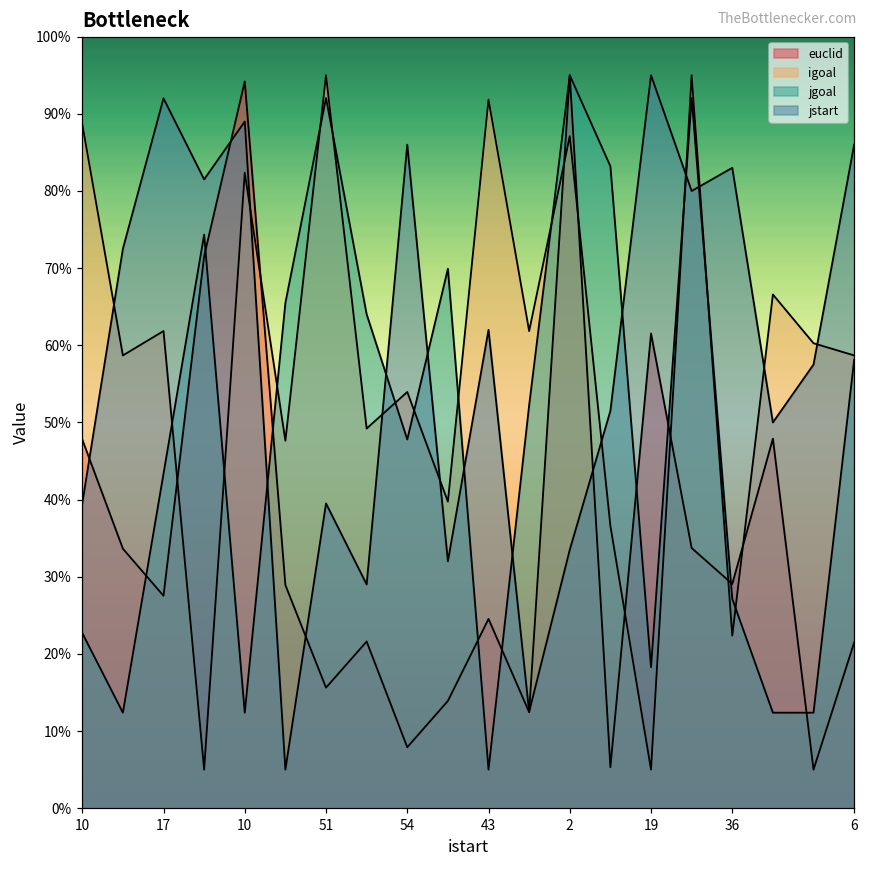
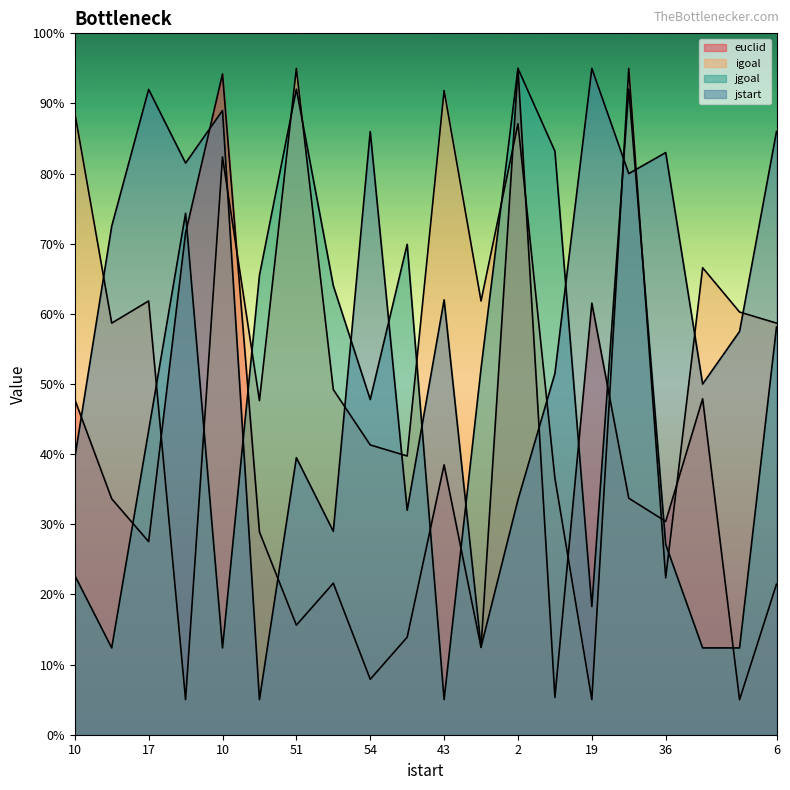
  {
    "euclid": {
      "51": "16%",
      "54": "8%",
-     "43": "25%",
+     "43": "38%",
      "19": "62%",
-     "36": "29%",
+     "36": "30%",
      "6": "21%"
    },
    "igoal": {
      "51": "95%",
-     "54": "54%",
+     "54": "41%",
      "43": "92%",
      "2": "87%",
      "19": "5%",
      "36": "22%",
      "6": "59%"
    }
  }
